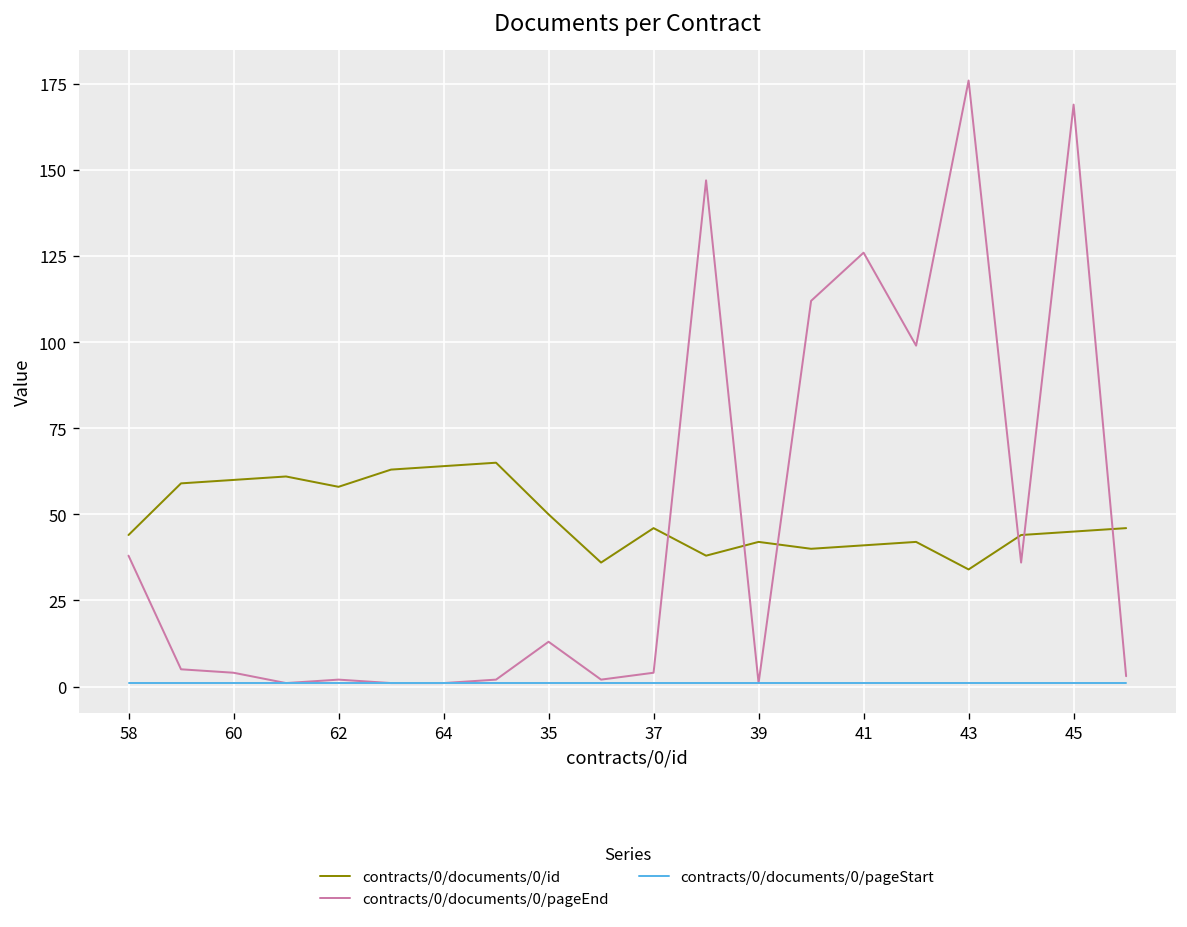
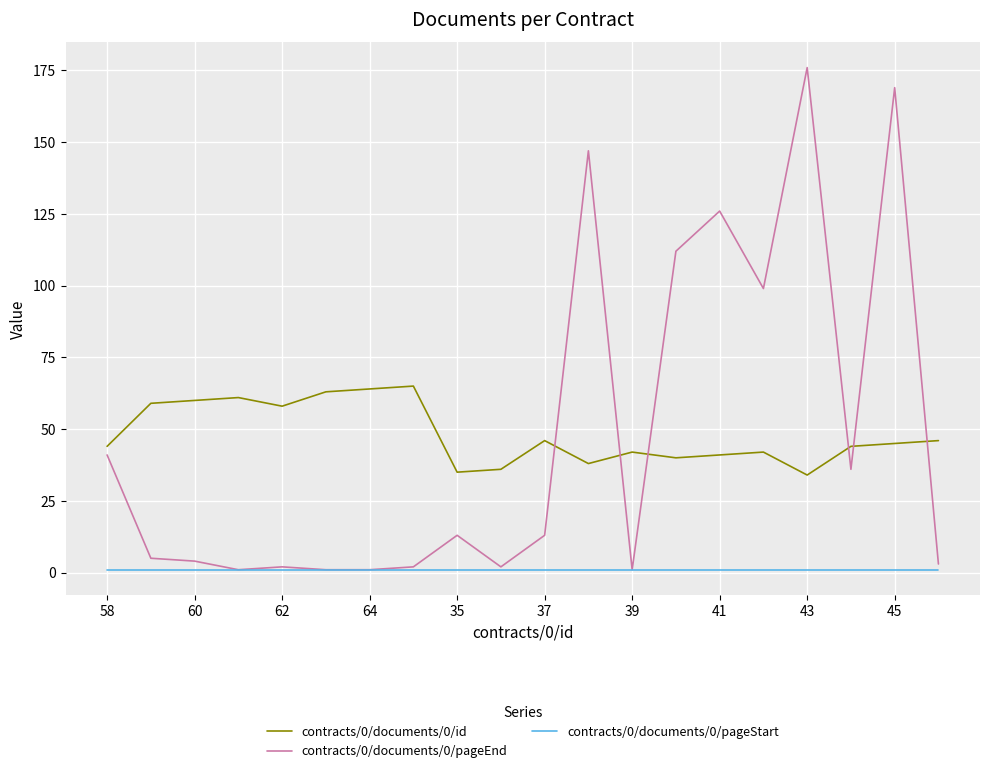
  {
    "contracts/0/documents/0/id": {
      "58": 44,
      "60": 60,
      "62": 58,
      "64": 64,
-     "35": 50,
+     "35": 35,
      "37": 46,
      "39": 42,
      "41": 41,
      "43": 34,
      "45": 45
    },
    "contracts/0/documents/0/pageEnd": {
-     "58": 38,
+     "58": 41,
      "60": 4,
      "62": 2,
      "35": 13,
-     "37": 4,
+     "37": 13,
      "41": 126,
      "43": 176,
      "45": 169
    },
    "contracts/0/documents/0/pageStart": {
      "58": 1,
      "60": 1,
      "62": 1,
      "35": 1,
      "37": 1,
      "41": 1,
      "43": 1,
      "45": 1
    }
  }
